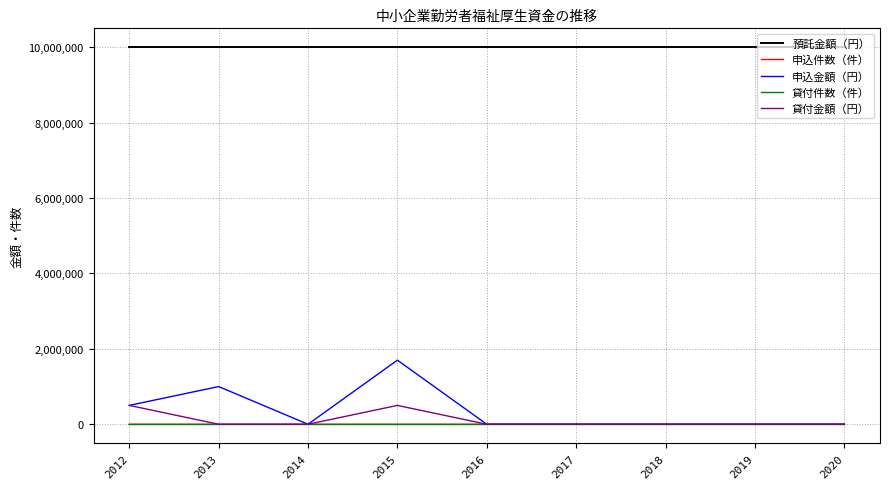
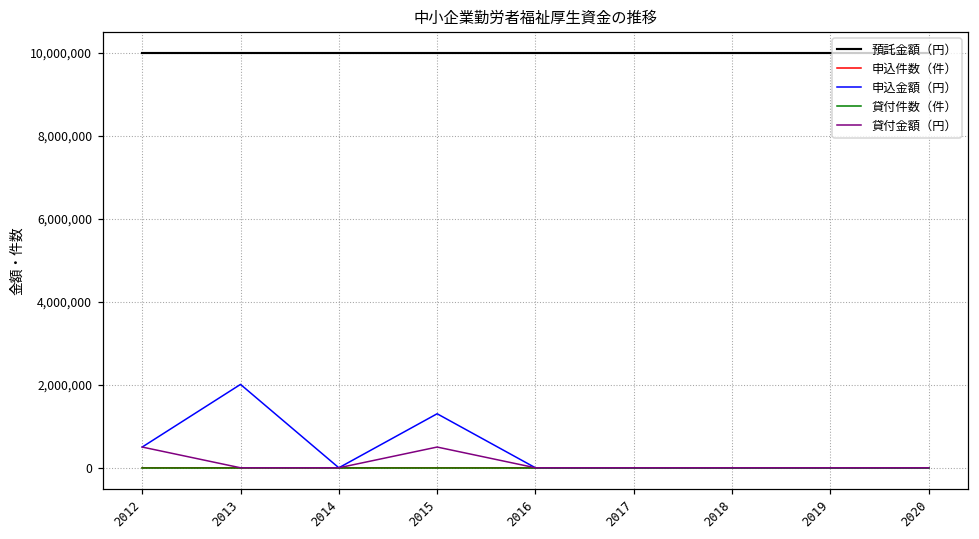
  {
    "預託金額（円）": {
      "2012": "10,000,000",
      "2013": "10,000,000",
      "2014": "10,000,000",
      "2015": "10,000,000",
      "2016": "10,000,000",
      "2017": "10,000,000",
      "2018": "10,000,000",
      "2019": "10,000,000"
    },
    "貸付件数（件）": {
      "2012": "0",
      "2015": "0"
    },
    "申込金額（円）": {
-     "2013": "1,000,000",
-     "2015": "1,700,000"
+     "2013": "2,000,000",
+     "2015": "1,300,000"
    },
    "貸付金額（円）": {
      "2015": "500,000"
    }
  }
